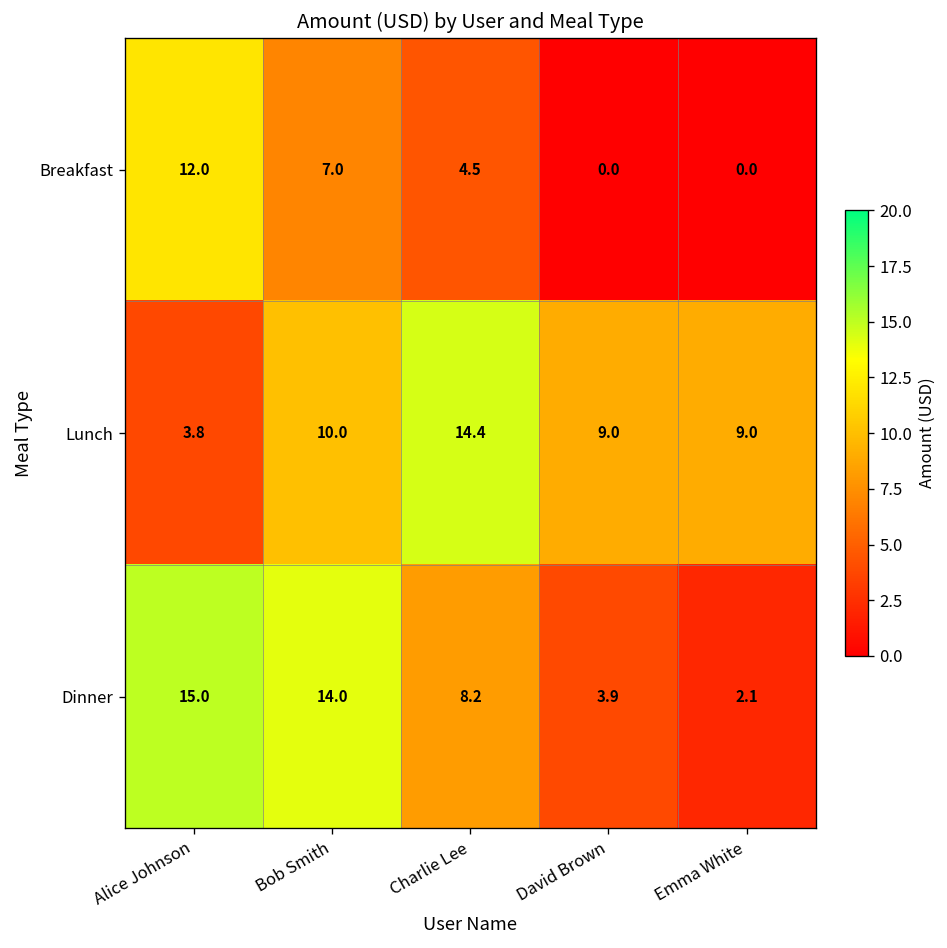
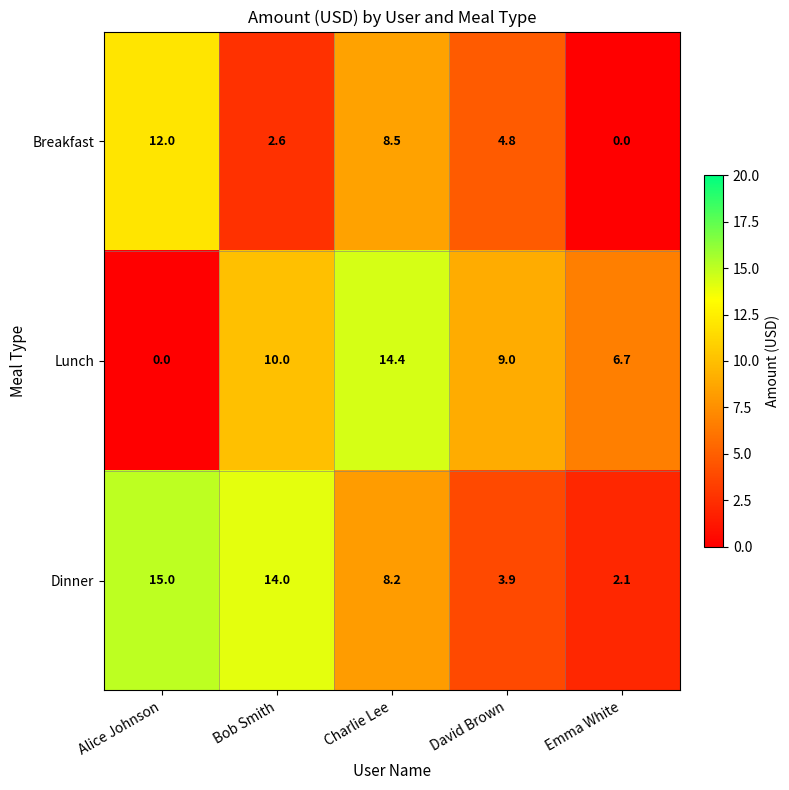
  {
    "Breakfast": {
      "Alice Johnson": 12.0,
-     "Bob Smith": 7.0,
-     "Charlie Lee": 4.5,
-     "David Brown": 0.0,
+     "Bob Smith": 2.6,
+     "Charlie Lee": 8.5,
+     "David Brown": 4.8,
      "Emma White": 0.0
    },
    "Lunch": {
-     "Alice Johnson": 3.8,
+     "Alice Johnson": 0.0,
      "Bob Smith": 10.0,
      "Charlie Lee": 14.4,
      "David Brown": 9.0,
-     "Emma White": 9.0
+     "Emma White": 6.7
    },
    "Dinner": {
      "Alice Johnson": 15.0,
      "Bob Smith": 14.0,
      "Charlie Lee": 8.2,
      "David Brown": 3.9,
      "Emma White": 2.1
    }
  }
